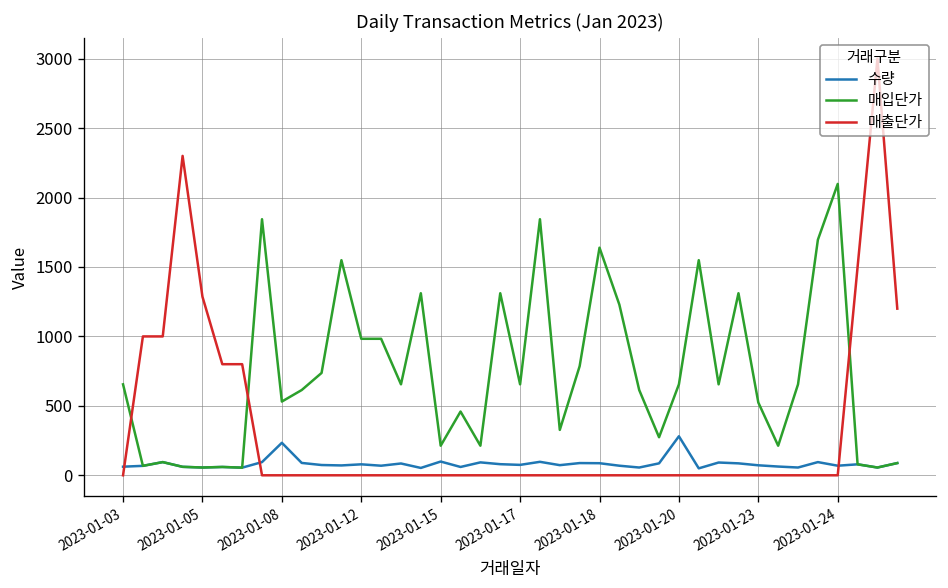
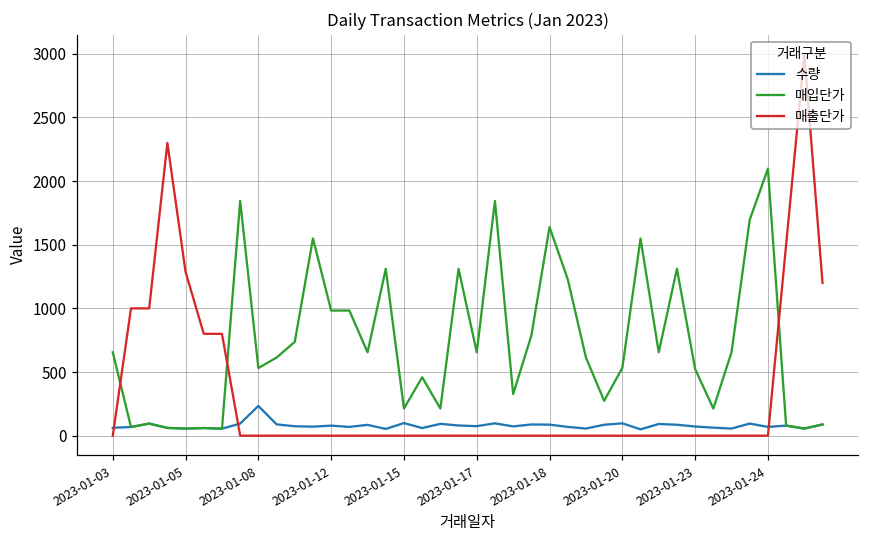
  {
    "수량": {
      "2023-01-08": 230,
-     "2023-01-20": 280
+     "2023-01-20": 100
    },
    "매입단가": {
      "2023-01-08": 530,
-     "2023-01-20": 660
+     "2023-01-20": 530
    },
    "매출단가": {
      "2023-01-05": 1290,
      "2023-01-08": 0,
      "2023-01-20": 0
    }
  }
